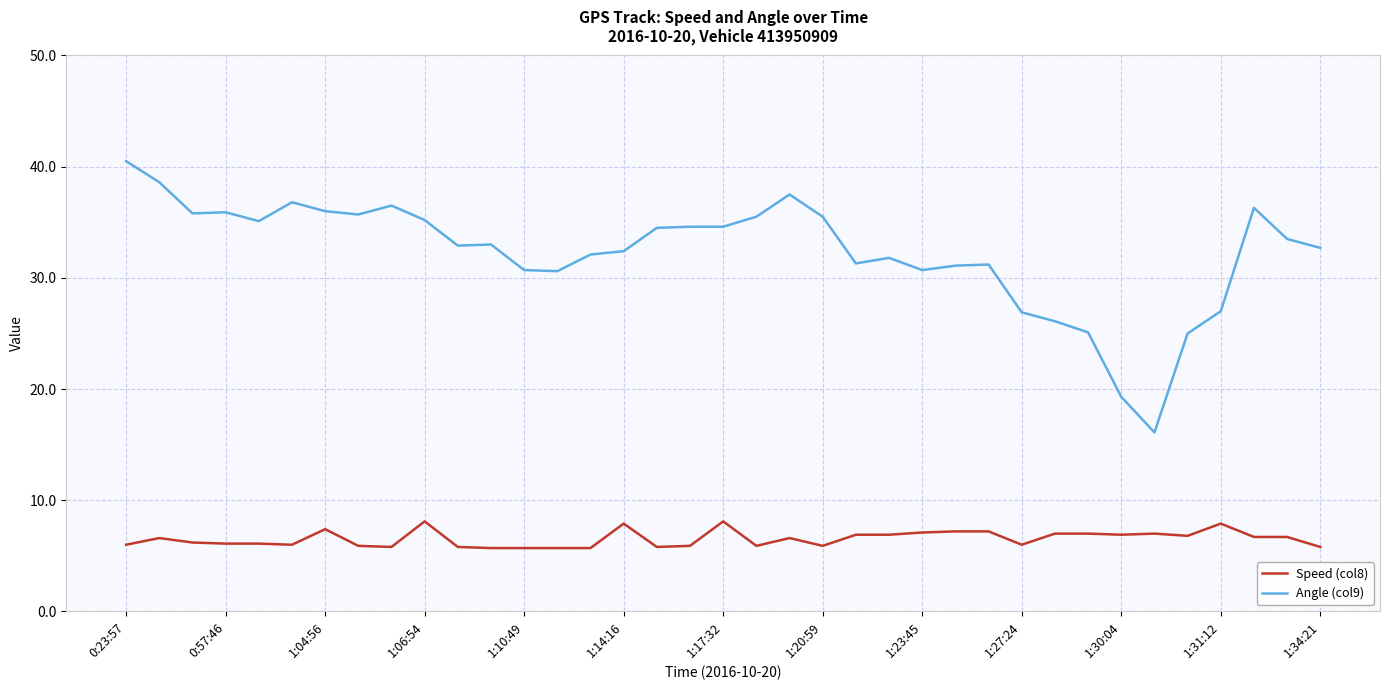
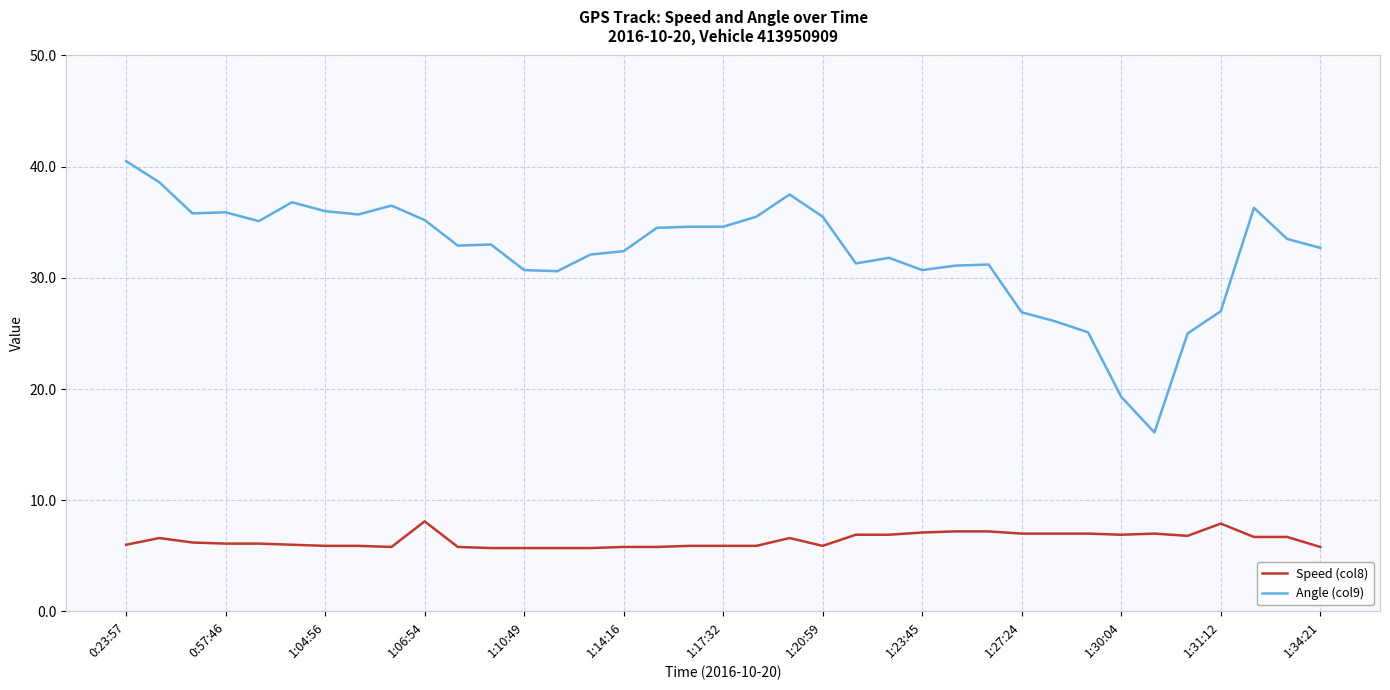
  {
    "Speed (col8)": {
      "0:23:57": 6.0,
      "0:57:46": 6.1,
-     "1:04:56": 7.4,
+     "1:04:56": 5.9,
      "1:06:54": 8.1,
      "1:10:49": 5.7,
-     "1:14:16": 7.9,
-     "1:17:32": 8.1,
+     "1:14:16": 5.8,
+     "1:17:32": 5.9,
      "1:20:59": 5.9,
      "1:23:45": 7.1,
-     "1:27:24": 6,
+     "1:27:24": 7,
      "1:30:04": 6.9,
      "1:31:12": 7.9,
      "1:34:21": 5.8
    },
    "Angle (col9)": {
      "0:23:57": 40.5,
      "0:57:46": 35.9,
      "1:04:56": 36.0,
      "1:06:54": 35.2,
      "1:10:49": 30.7,
      "1:14:16": 32.4,
      "1:17:32": 34.6,
      "1:20:59": 35.5,
      "1:23:45": 30.7,
      "1:27:24": 26.9,
      "1:30:04": 19.3,
      "1:31:12": 27.0,
      "1:34:21": 32.7
    }
  }
